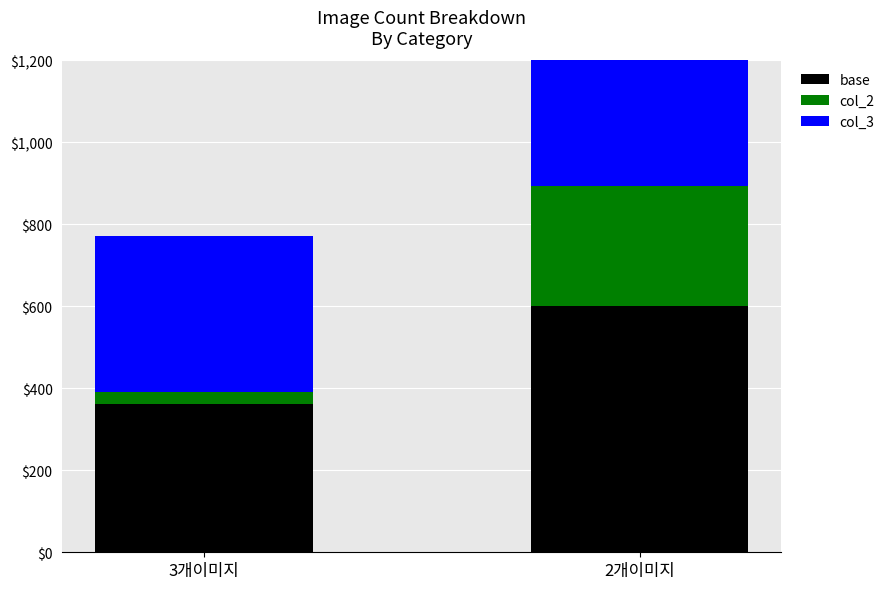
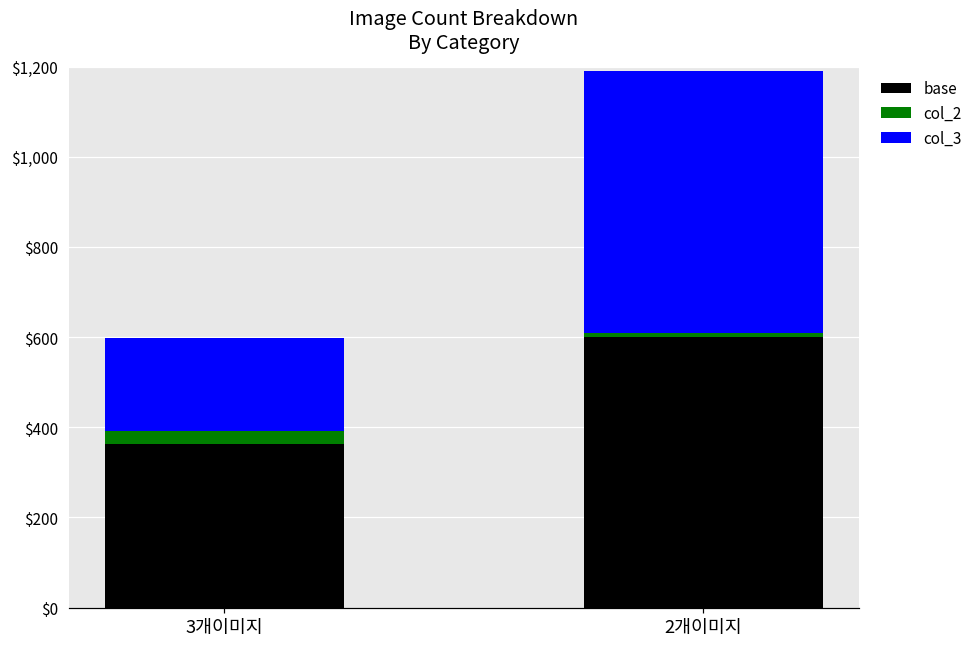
  {
    "base": {
      "3개이미지": "$360",
      "2개이미지": "$600"
    },
    "col_2": {
      "3개이미지": "$30",
-     "2개이미지": "$290"
+     "2개이미지": "$10"
    },
    "col_3": {
-     "3개이미지": "$380"
+     "3개이미지": "$210"
    }
  }
